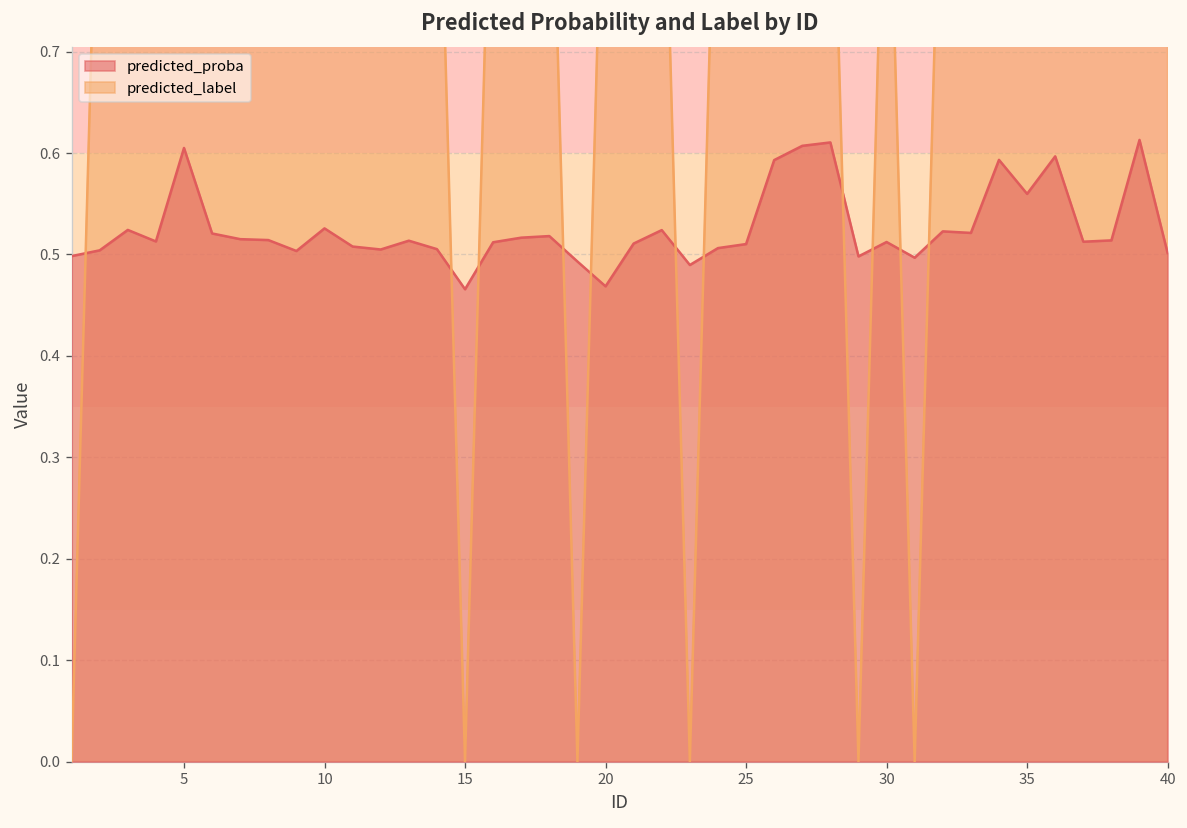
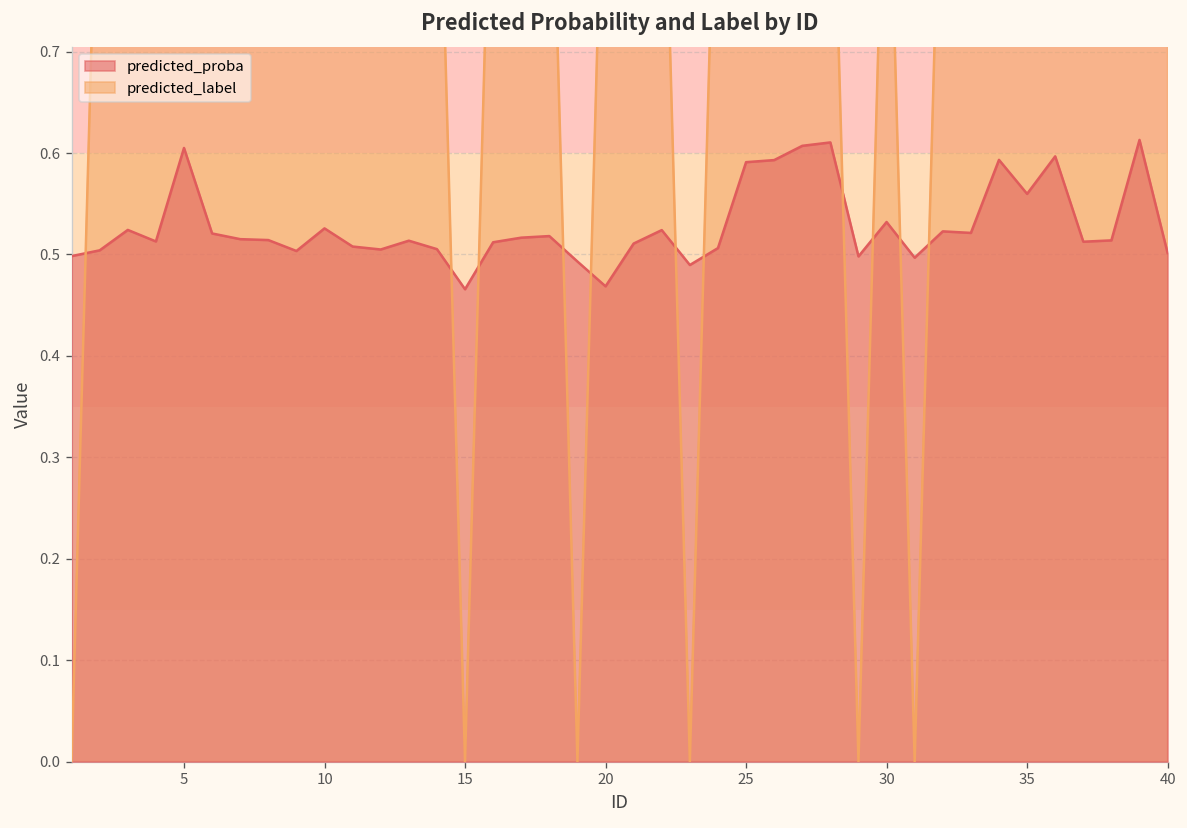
  {
    "predicted_proba": {
      "5": 0.60,
      "10": 0.53,
      "15": 0.47,
      "20": 0.47,
-     "25": 0.51,
-     "30": 0.51,
+     "25": 0.59,
+     "30": 0.53,
      "35": 0.56,
      "40": 0.50
    },
    "predicted_label": {
      "15": 0.00
    }
  }
